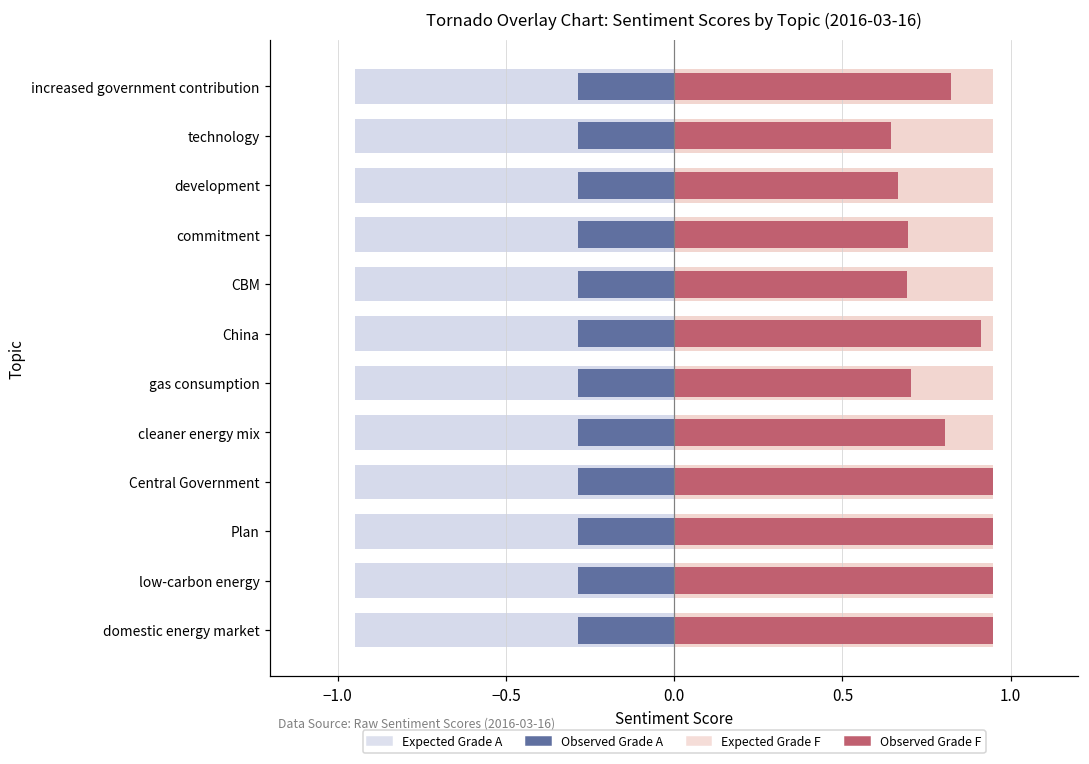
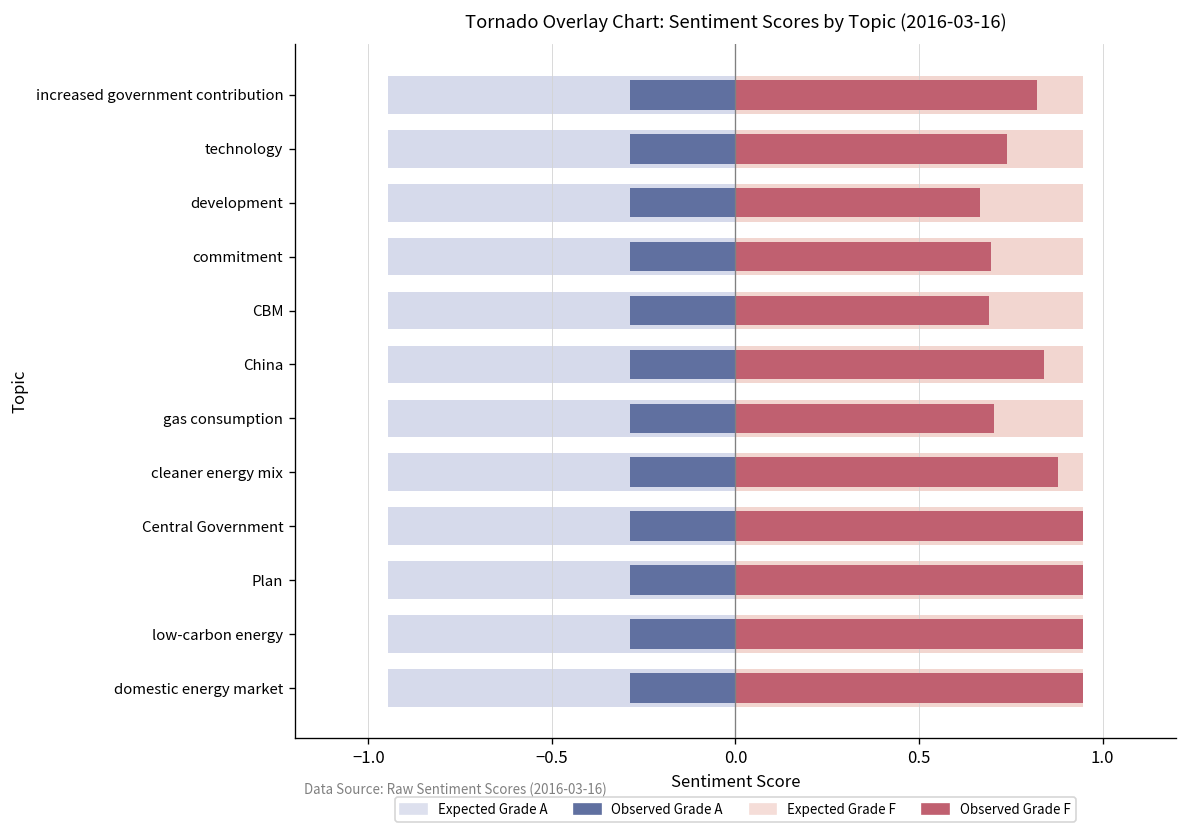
  {
    "Observed Grade F": {
-     "technology": 0.65,
-     "China": 0.91,
-     "cleaner energy mix": 0.81,
+     "technology": 0.74,
+     "China": 0.84,
+     "cleaner energy mix": 0.88,
      "Central Government": 0.95,
      "Plan": 0.95,
      "low-carbon energy": 0.95,
      "domestic energy market": 0.95
    }
  }
